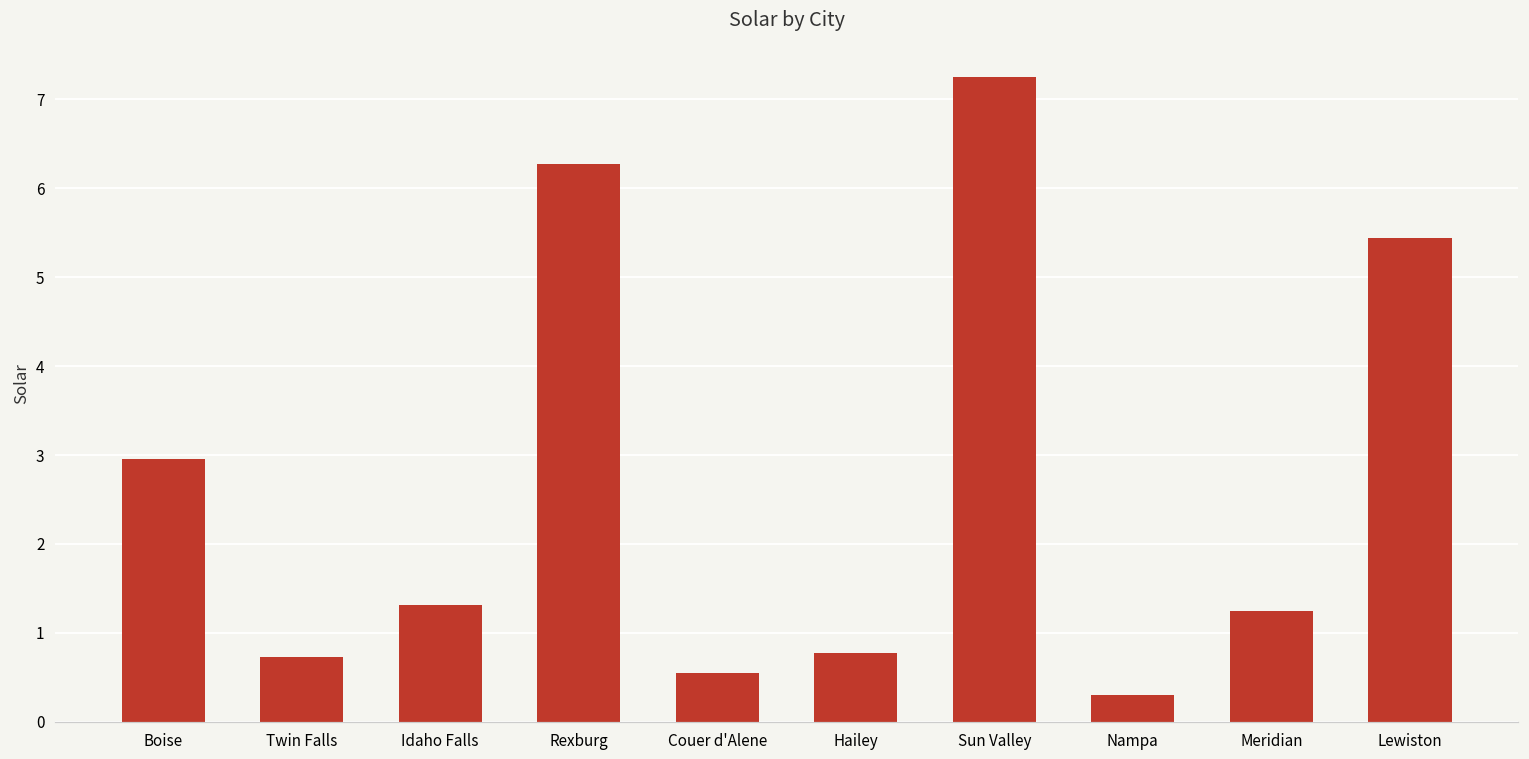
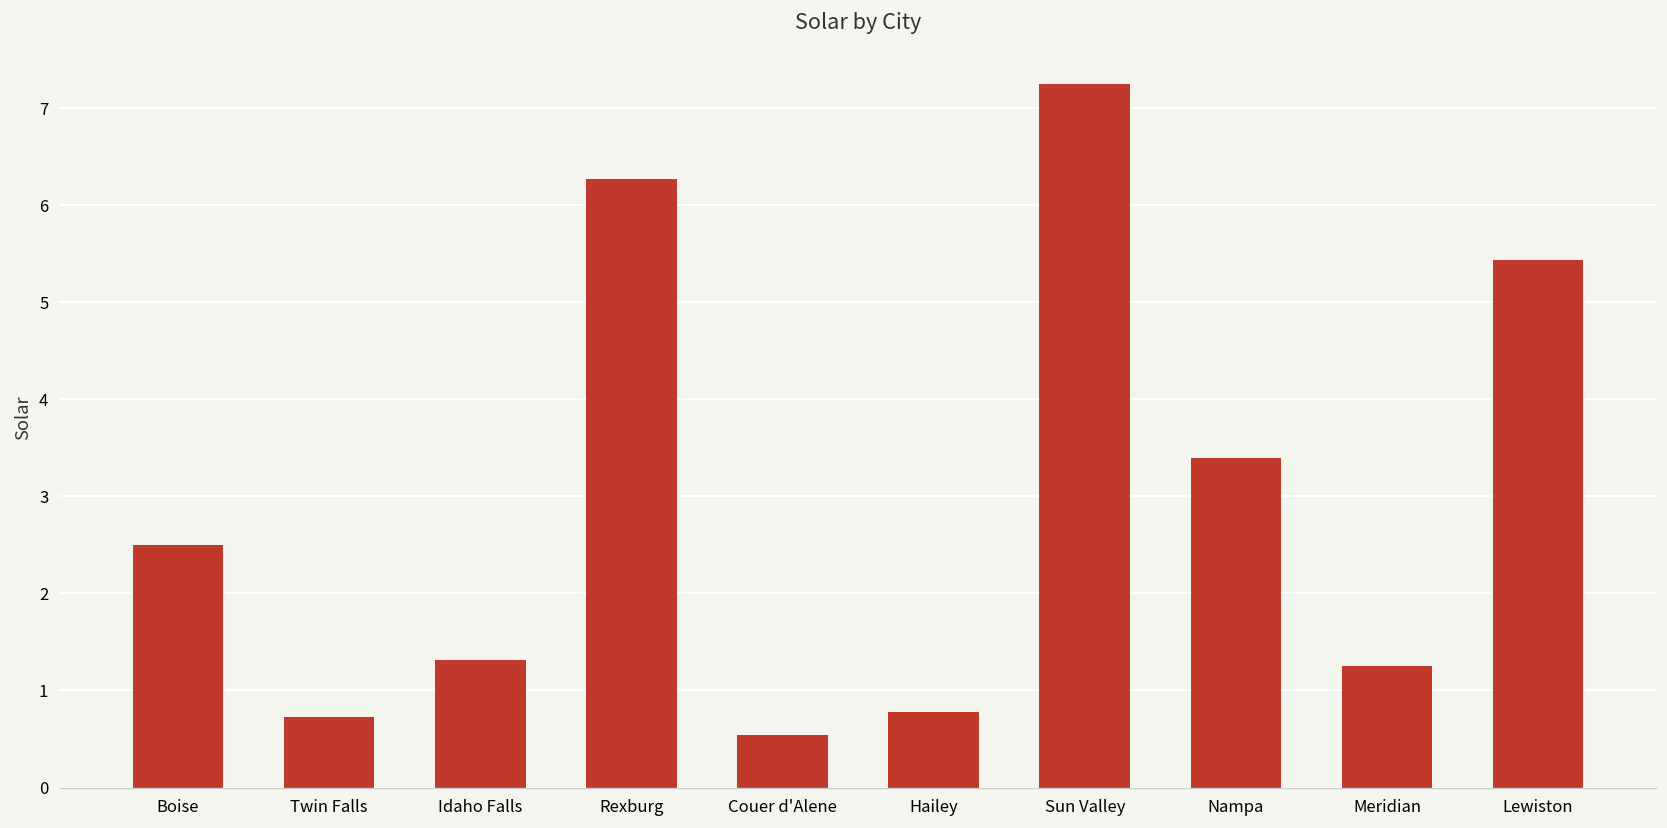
  {
-   "Boise": 3.0,
+   "Boise": 2.5,
    "Twin Falls": 0.7,
    "Idaho Falls": 1.3,
    "Rexburg": 6.3,
    "Couer d'Alene": 0.5,
    "Hailey": 0.8,
    "Sun Valley": 7.3,
-   "Nampa": 0.3,
+   "Nampa": 3.4,
    "Meridian": 1.3,
    "Lewiston": 5.4
  }
